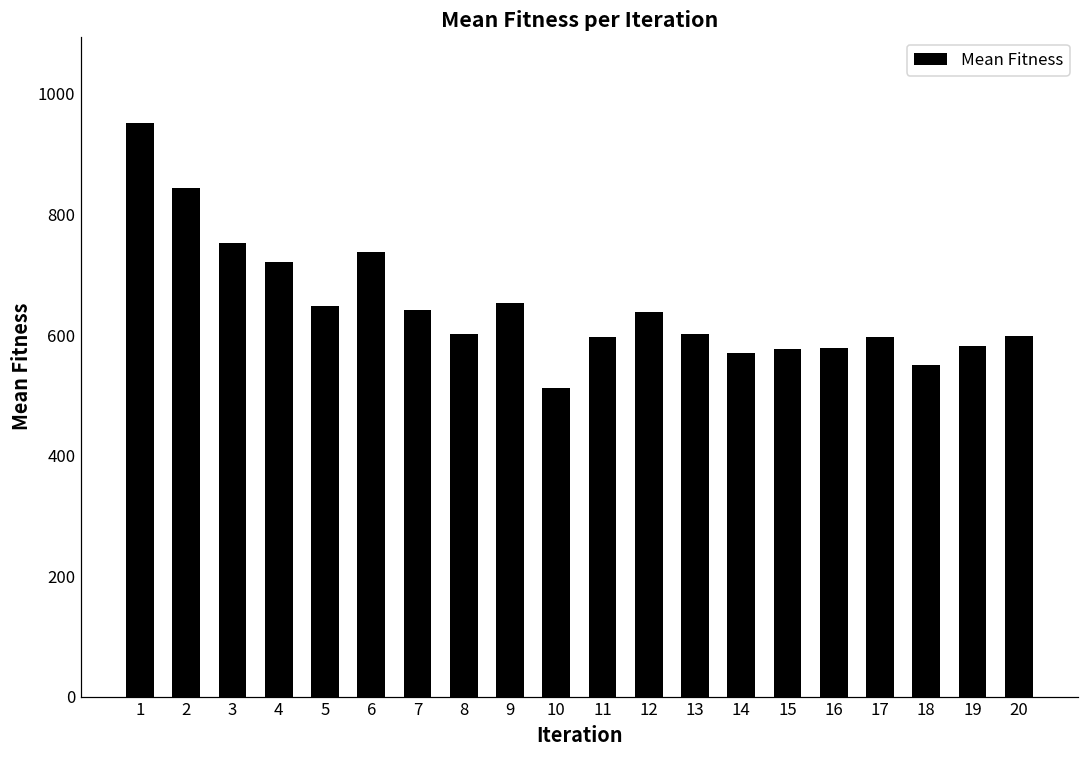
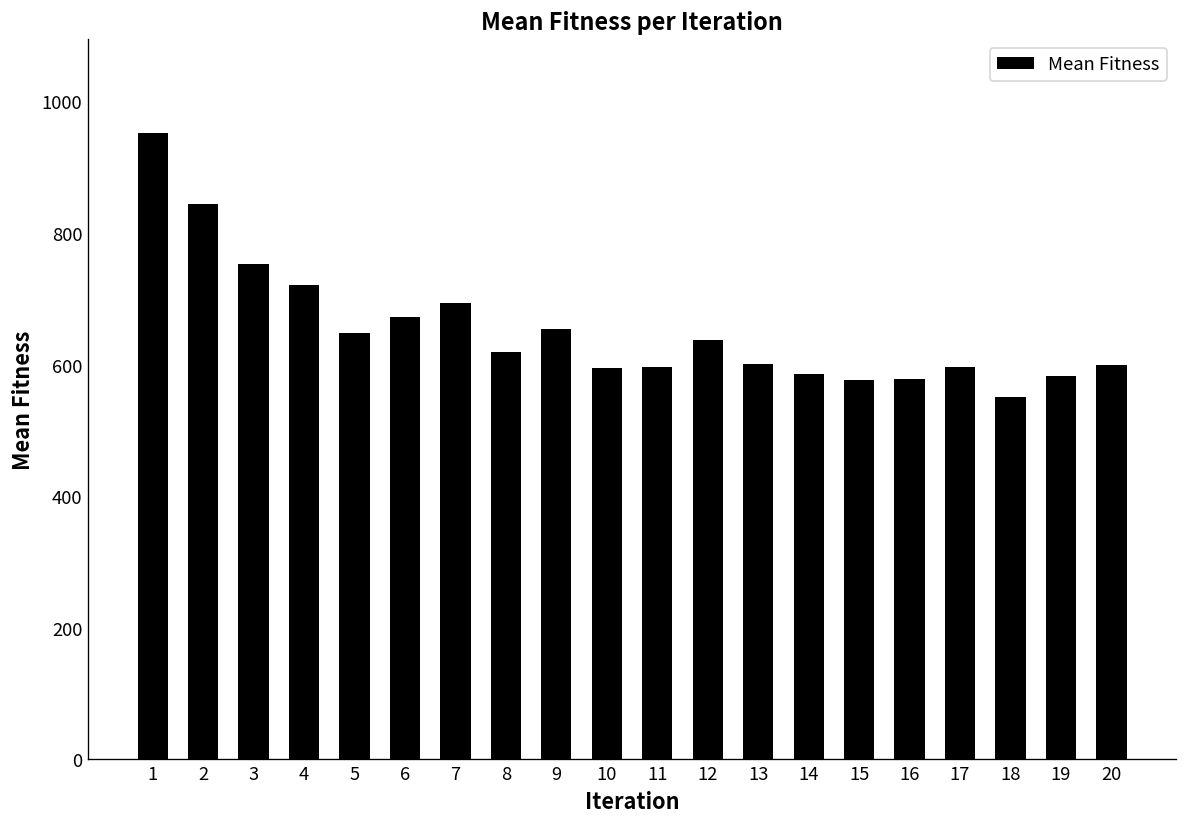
  {
    "1": 950,
    "2": 840,
    "3": 750,
    "4": 720,
    "5": 650,
-   "6": 740,
-   "7": 640,
-   "8": 600,
+   "6": 670,
+   "7": 690,
+   "8": 620,
    "9": 650,
-   "10": 510,
+   "10": 590,
    "11": 600,
    "12": 640,
    "13": 600,
-   "14": 570,
+   "14": 590,
    "15": 580,
    "16": 580,
    "17": 600,
    "18": 550,
    "19": 580,
    "20": 600
  }
